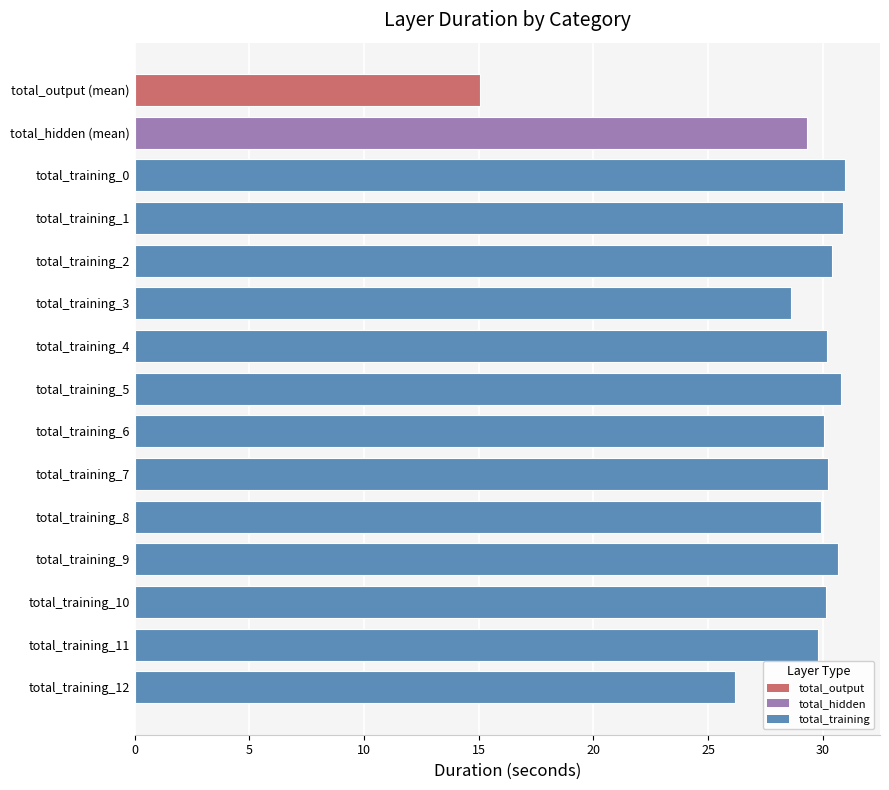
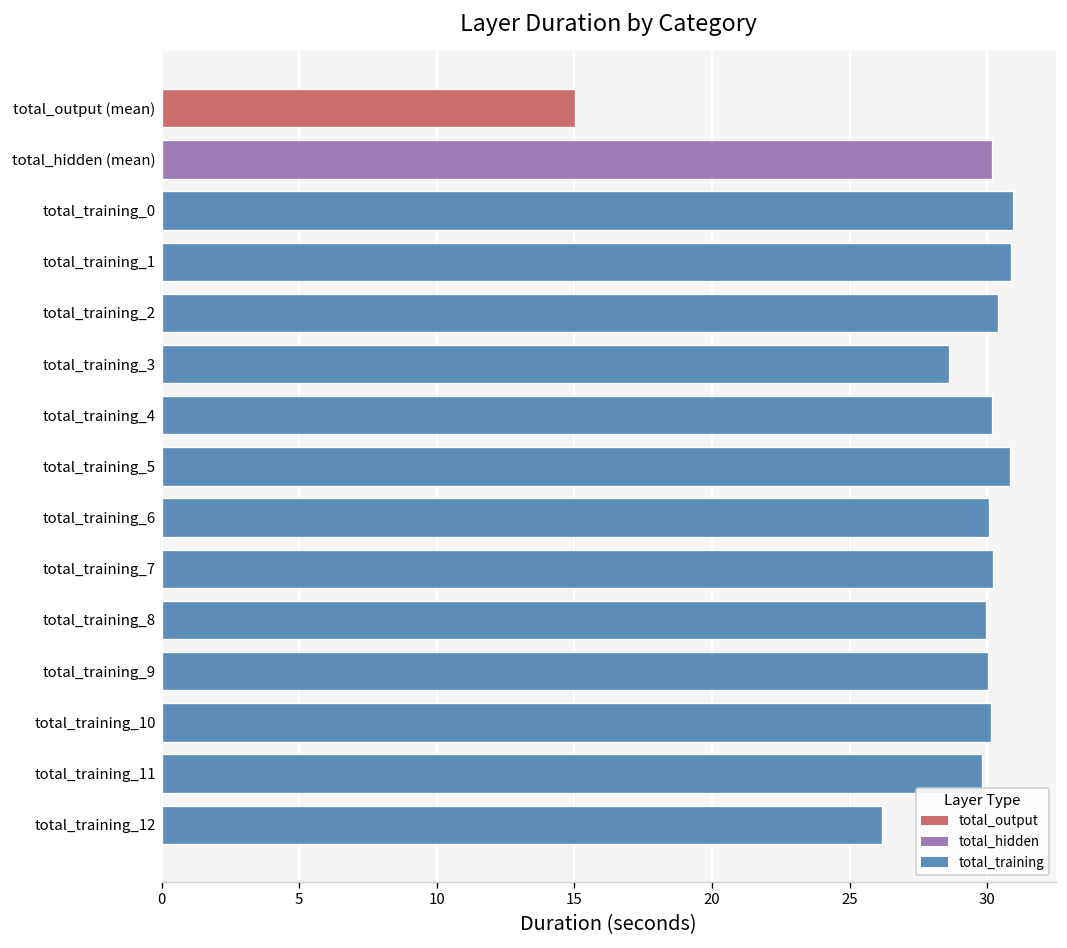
  {
    "total_output (mean)": 15.0,
-   "total_hidden (mean)": 29.3,
+   "total_hidden (mean)": 30.2,
    "total_training_0": 30.9,
    "total_training_1": 30.9,
    "total_training_2": 30.4,
    "total_training_3": 28.6,
    "total_training_4": 30.2,
    "total_training_5": 30.8,
    "total_training_6": 30.1,
    "total_training_7": 30.2,
    "total_training_8": 29.9,
-   "total_training_9": 30.7,
+   "total_training_9": 30.0,
    "total_training_10": 30.1,
    "total_training_11": 29.8,
    "total_training_12": 26.2
  }
